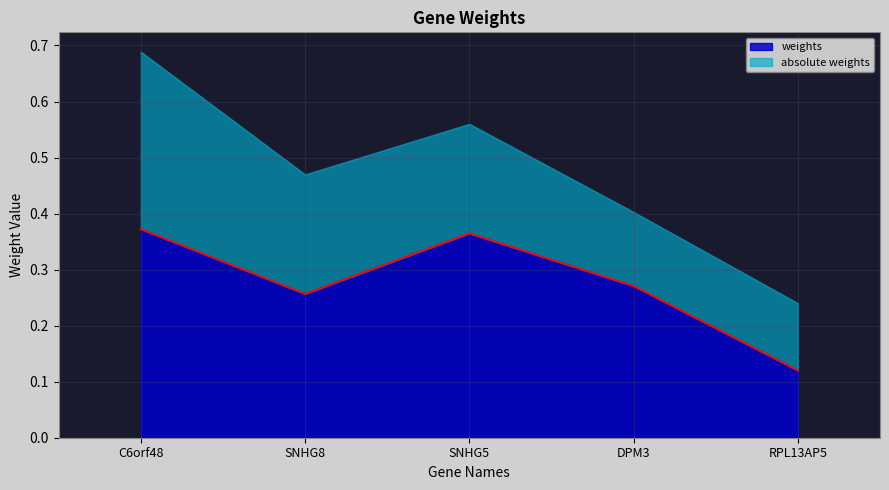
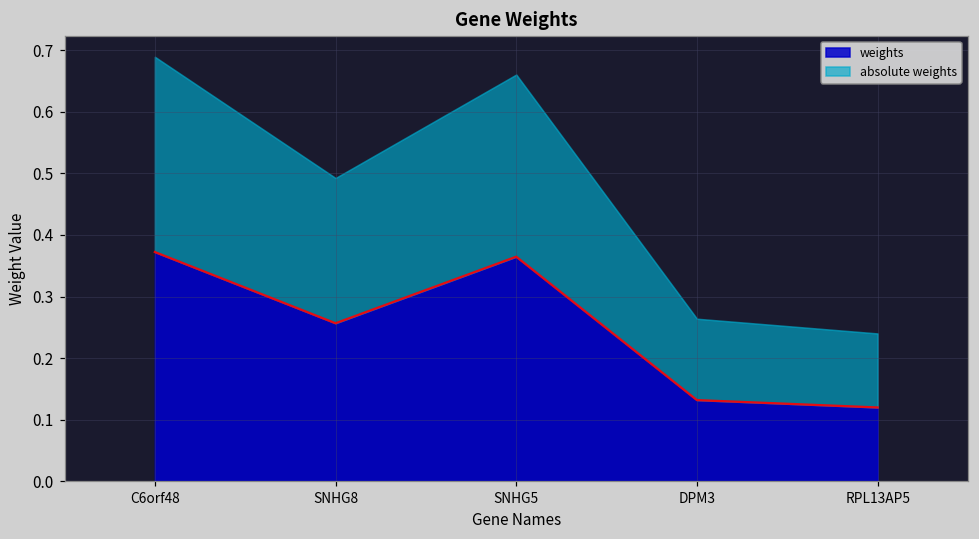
  {
    "weights": {
      "C6orf48": 0.37,
      "SNHG8": 0.26,
      "SNHG5": 0.36,
-     "DPM3": 0.27,
+     "DPM3": 0.13,
      "RPL13AP5": 0.12
    },
    "absolute weights": {
      "C6orf48": 0.32,
-     "SNHG8": 0.21,
-     "SNHG5": 0.20,
+     "SNHG8": 0.24,
+     "SNHG5": 0.30,
      "DPM3": 0.13,
      "RPL13AP5": 0.12
    }
  }
